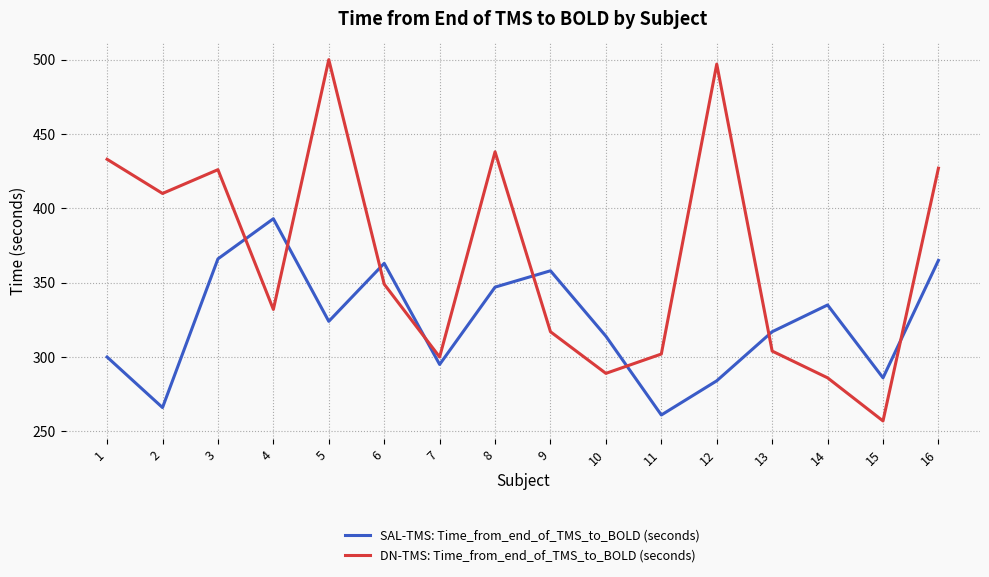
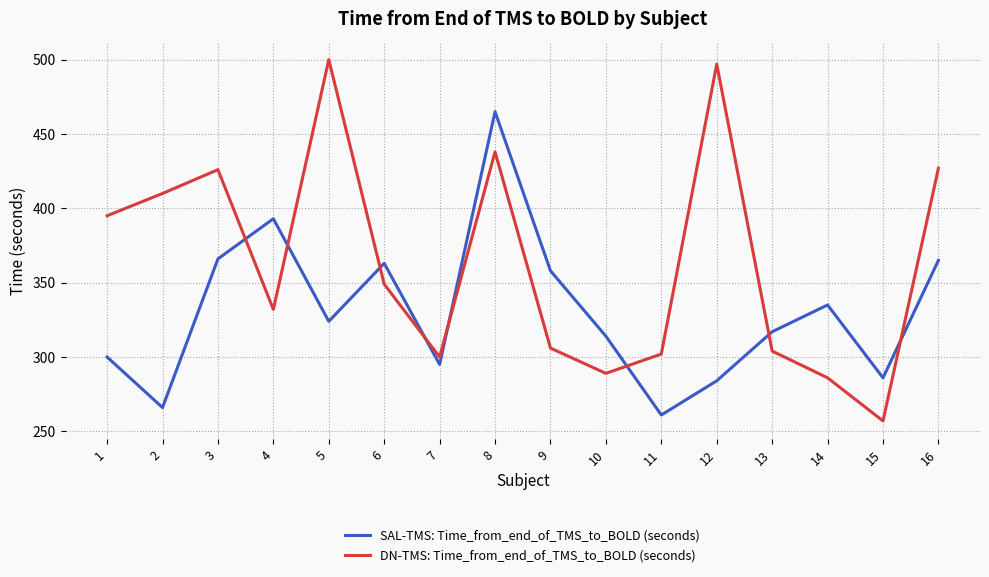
  {
    "SAL-TMS: Time_from_end_of_TMS_to_BOLD (seconds)": {
      "1": 300,
      "2": 266,
      "3": 366,
      "4": 393,
      "5": 324,
      "6": 363,
      "7": 295,
-     "8": 347,
+     "8": 465,
      "9": 358,
      "10": 314,
      "11": 261,
      "12": 284,
      "13": 317,
      "14": 335,
      "15": 286,
      "16": 365
    },
    "DN-TMS: Time_from_end_of_TMS_to_BOLD (seconds)": {
-     "1": 433,
+     "1": 395,
      "2": 410,
      "3": 426,
      "4": 332,
      "5": 500,
      "6": 349,
      "7": 300,
      "8": 438,
-     "9": 317,
+     "9": 306,
      "10": 289,
      "11": 302,
      "12": 497,
      "13": 304,
      "14": 286,
      "15": 257,
      "16": 427
    }
  }
